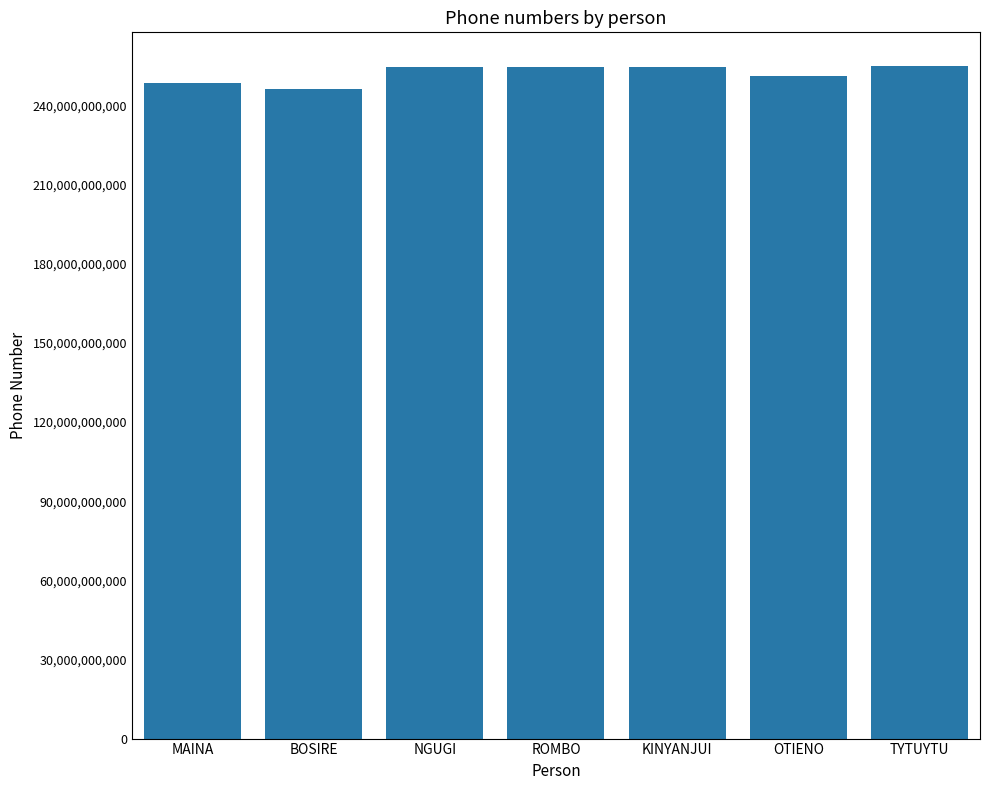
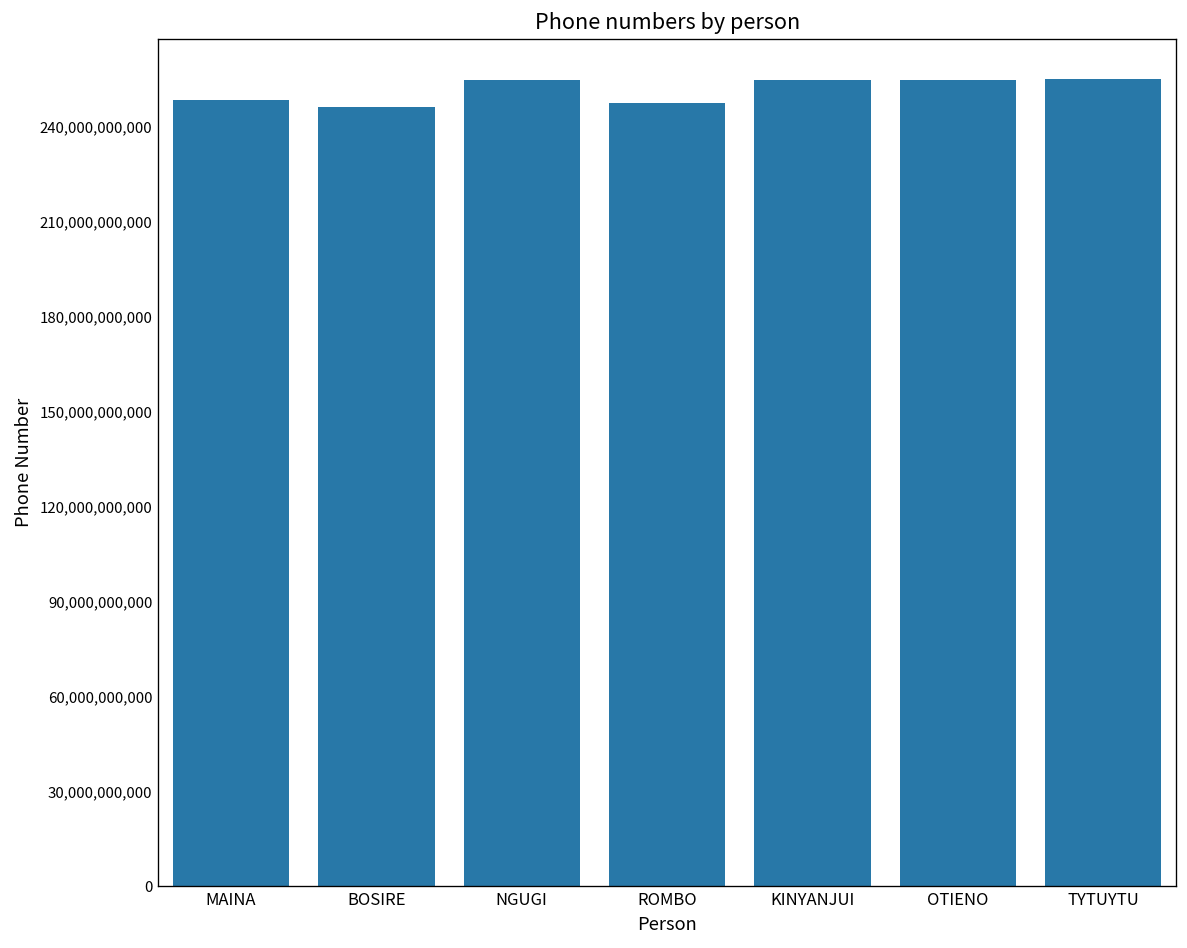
  {
    "MAINA": "249,000,000,000",
    "BOSIRE": "246,000,000,000",
    "NGUGI": "255,000,000,000",
-   "ROMBO": "255,000,000,000",
+   "ROMBO": "247,000,000,000",
    "KINYANJUI": "255,000,000,000",
-   "OTIENO": "251,000,000,000",
+   "OTIENO": "255,000,000,000",
    "TYTUYTU": "255,000,000,000"
  }
